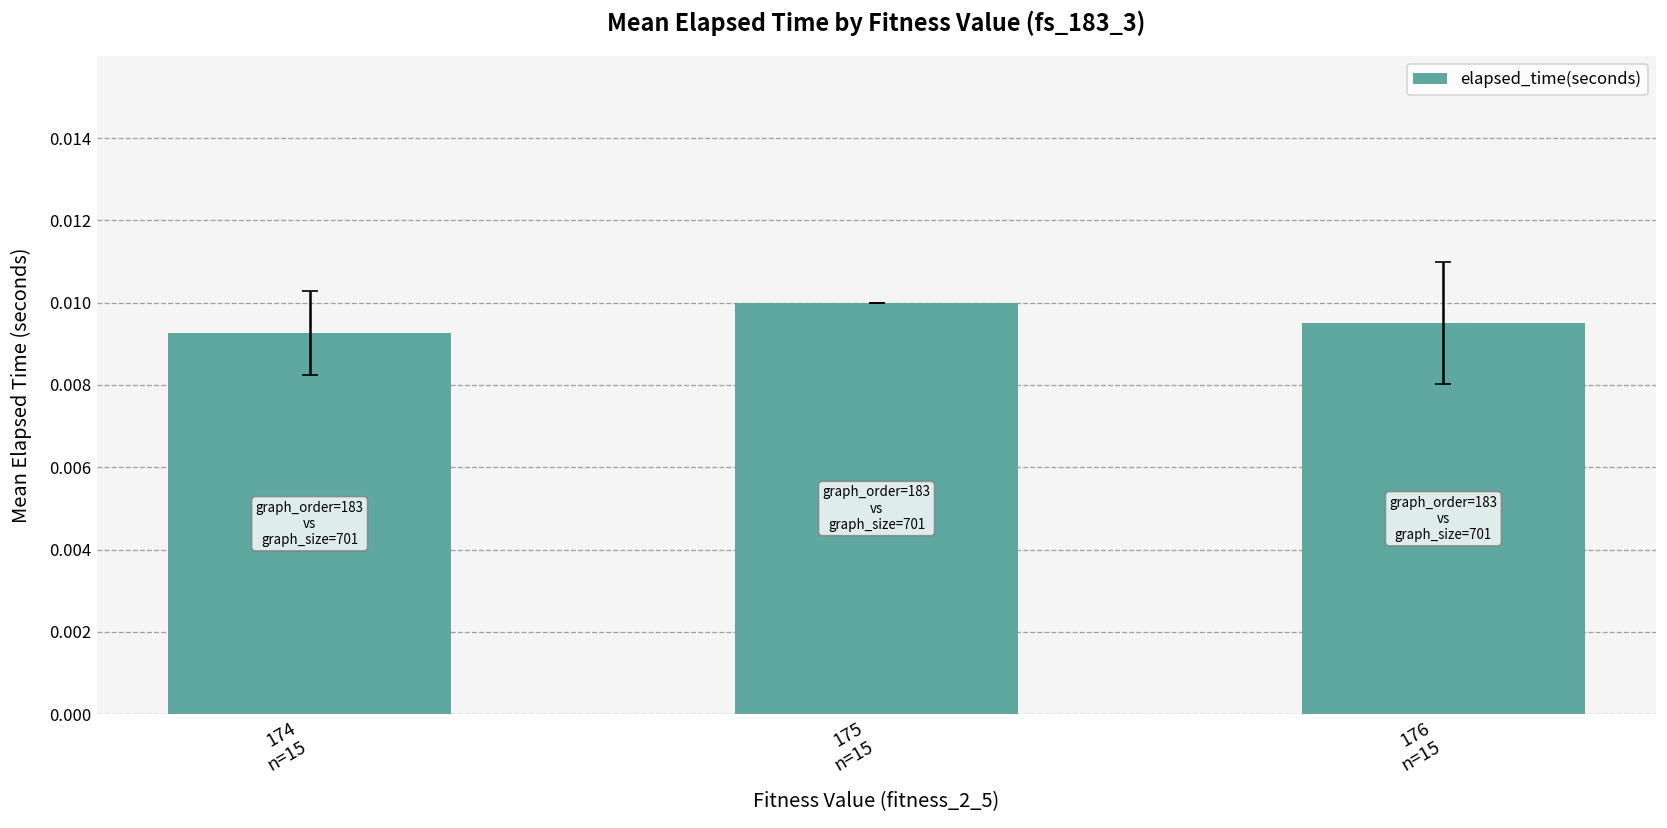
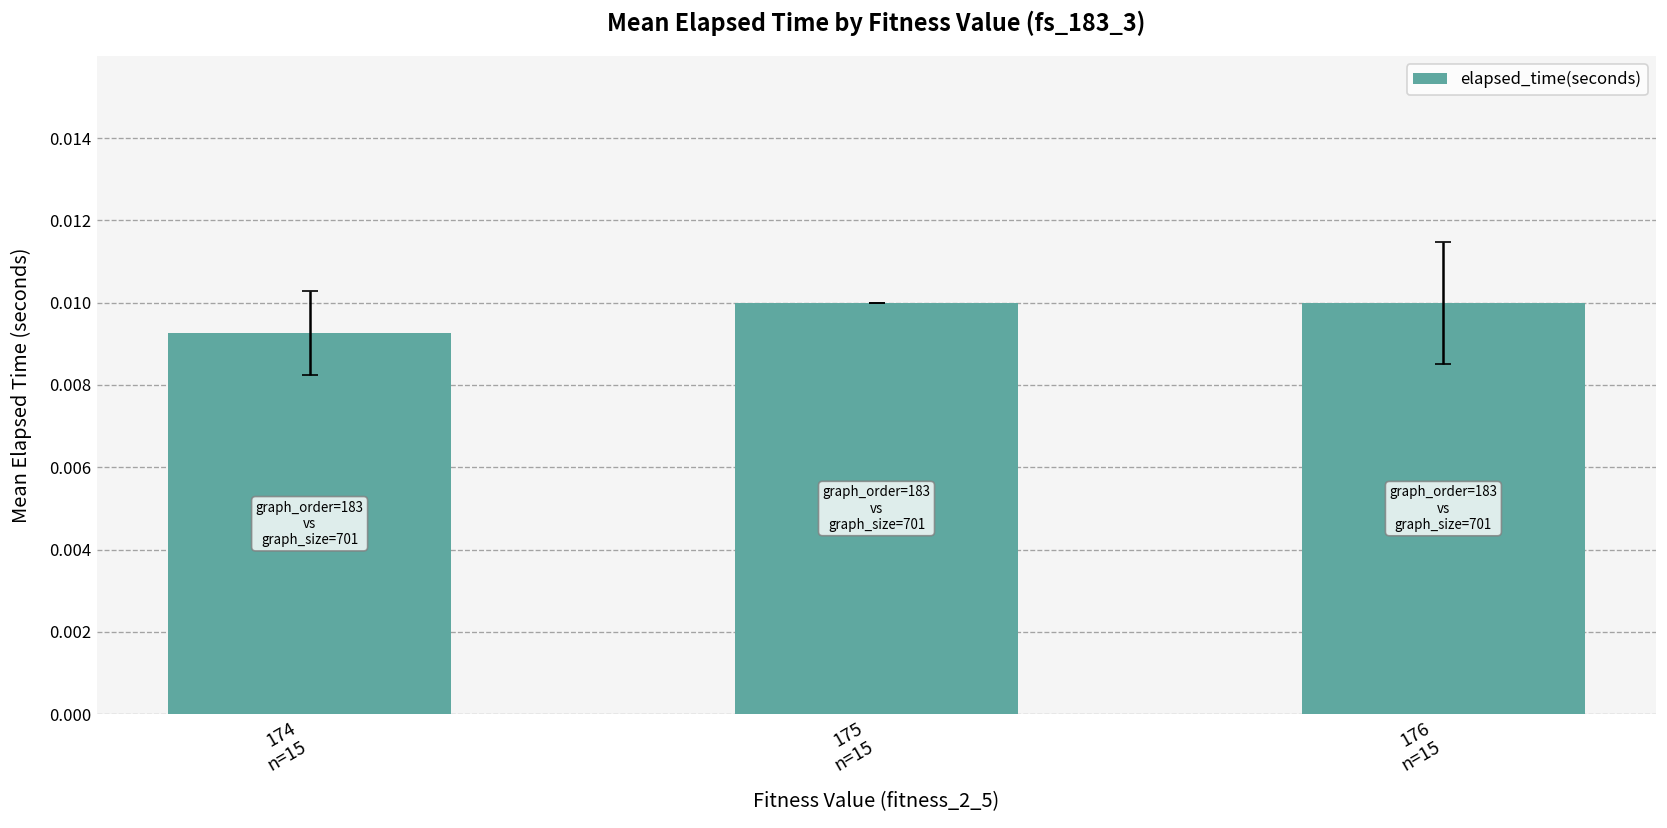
  {
    "elapsed_time(seconds)": {
-     "176 n=15": 0.0095
+     "176 n=15": 0.0100
    }
  }
